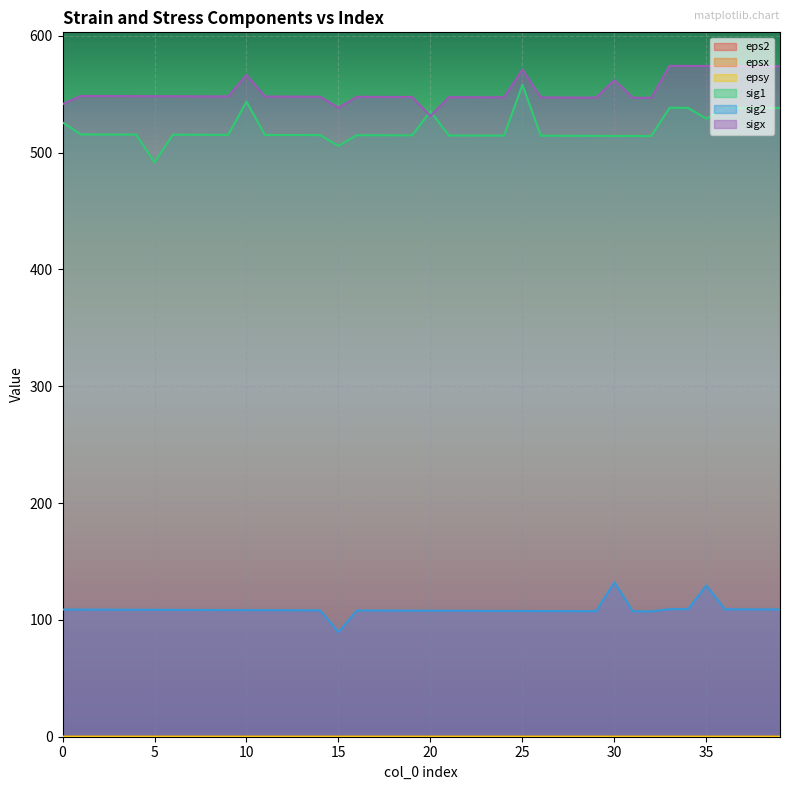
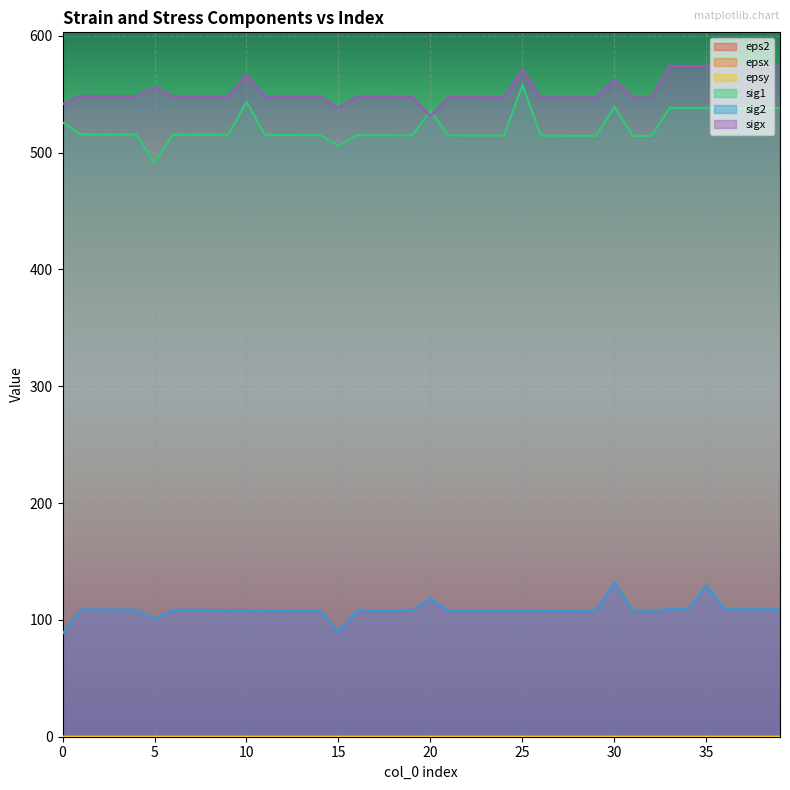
  {
    "epsy": {
      "0": 0,
      "5": 0,
      "10": 0,
      "15": 0,
      "20": 0,
      "25": 0,
      "30": 0,
      "35": 0
    },
    "sig1": {
      "0": 526,
      "5": 492,
      "10": 544,
      "15": 506,
      "20": 535,
      "25": 558,
-     "30": 514,
-     "35": 529
+     "30": 539,
+     "35": 538
    },
    "sig2": {
-     "0": 109,
-     "5": 109,
+     "0": 88,
+     "5": 101,
      "10": 108,
      "15": 90,
-     "20": 108,
+     "20": 118,
      "25": 108,
      "30": 132,
      "35": 129
    },
    "sigx": {
      "0": 542,
-     "5": 548,
+     "5": 556,
      "10": 567,
      "15": 538,
      "20": 531,
      "25": 571,
      "30": 562,
      "35": 574
    }
  }
